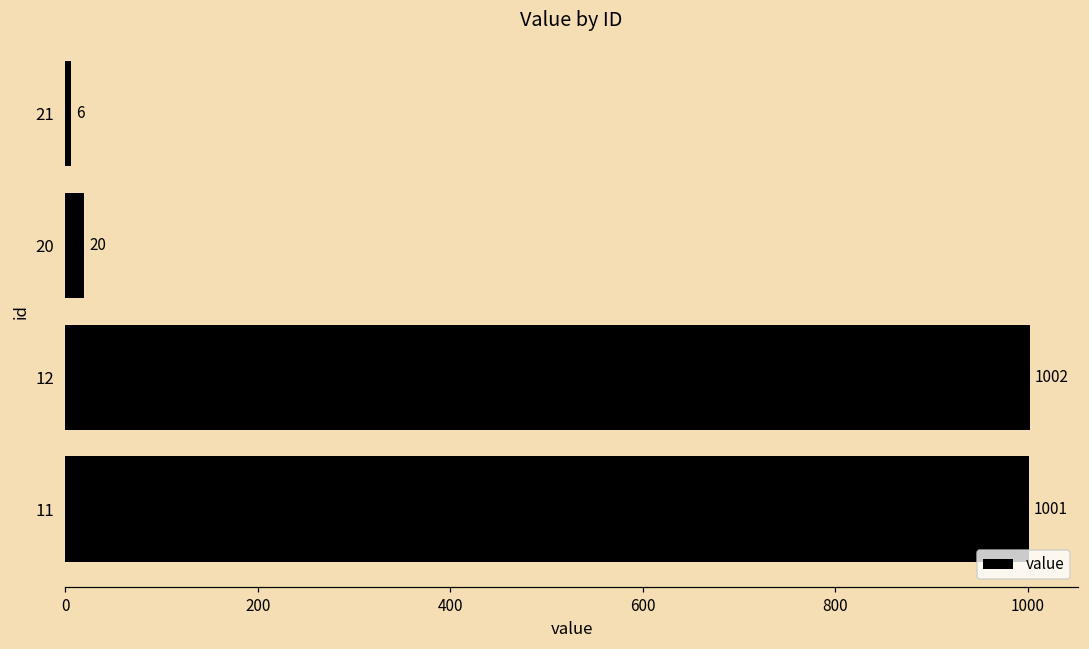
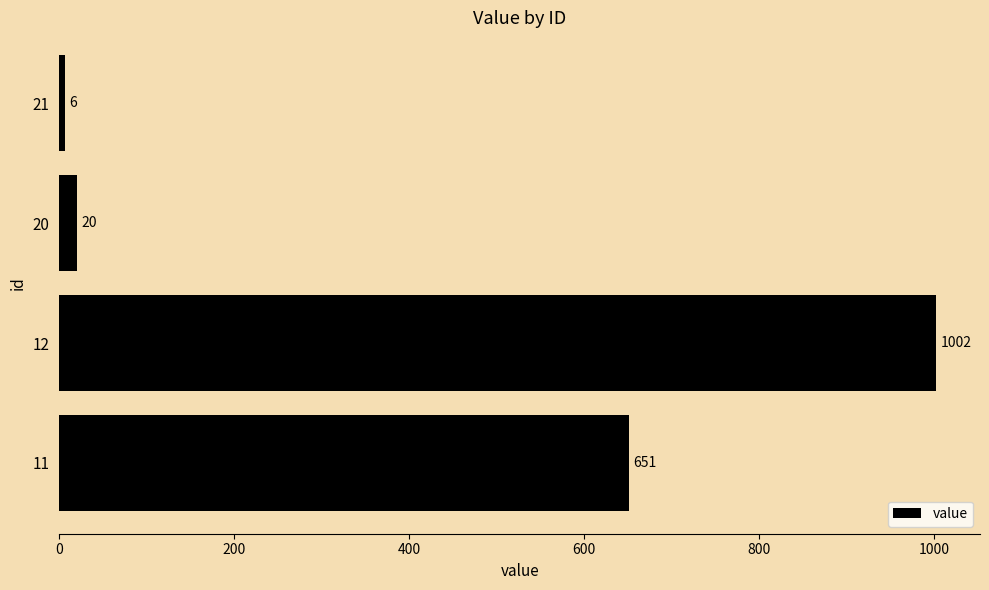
  {
    "21": 6,
    "20": 20,
    "12": 1002,
-   "11": 1001
+   "11": 651
  }
